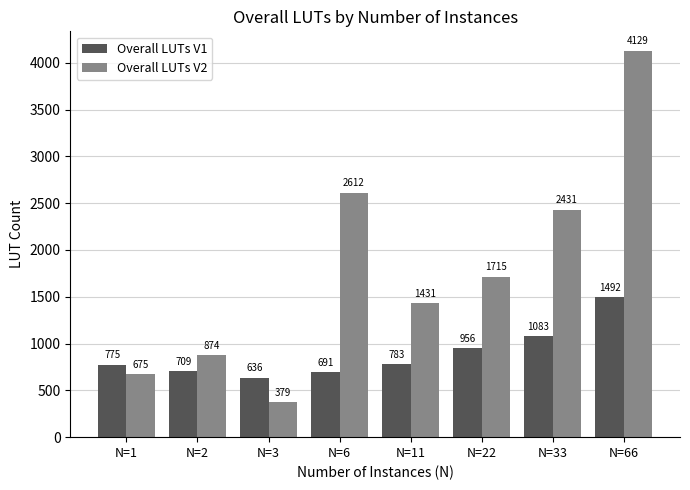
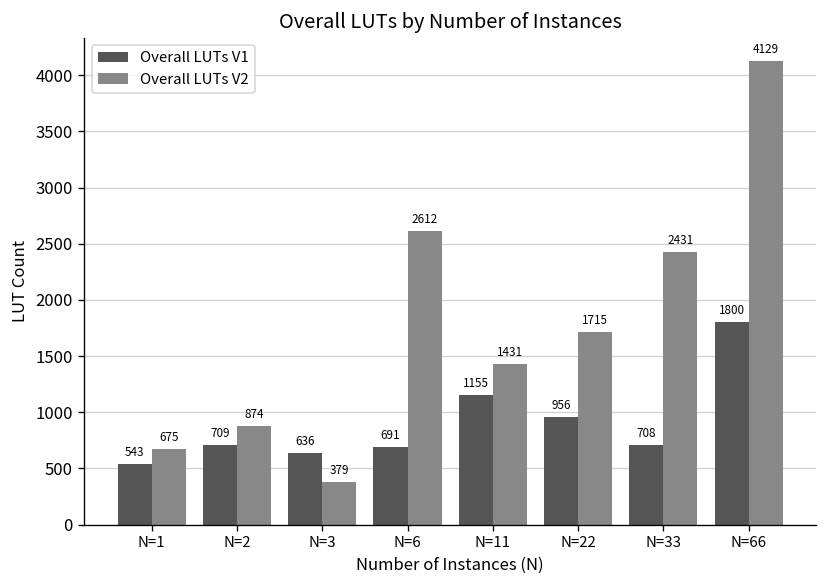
  {
    "Overall LUTs V1": {
-     "N=1": 775,
+     "N=1": 543,
      "N=2": 709,
      "N=3": 636,
      "N=6": 691,
-     "N=11": 783,
+     "N=11": 1155,
      "N=22": 956,
-     "N=33": 1083,
-     "N=66": 1492
+     "N=33": 708,
+     "N=66": 1800
    },
    "Overall LUTs V2": {
      "N=1": 675,
      "N=2": 874,
      "N=3": 379,
      "N=6": 2612,
      "N=11": 1431,
      "N=22": 1715,
      "N=33": 2431,
      "N=66": 4129
    }
  }
